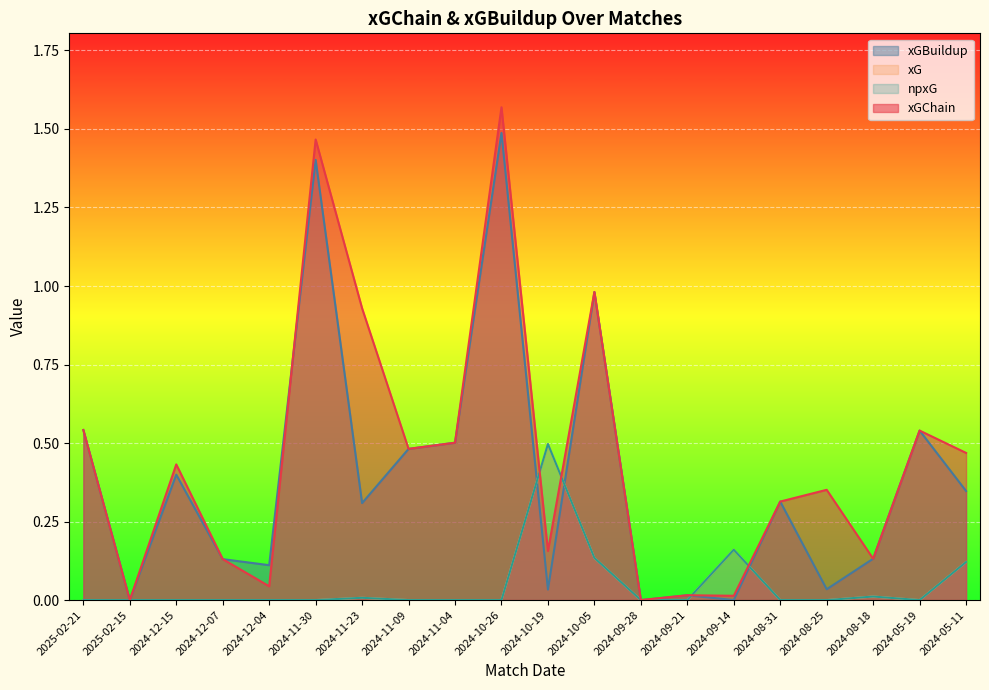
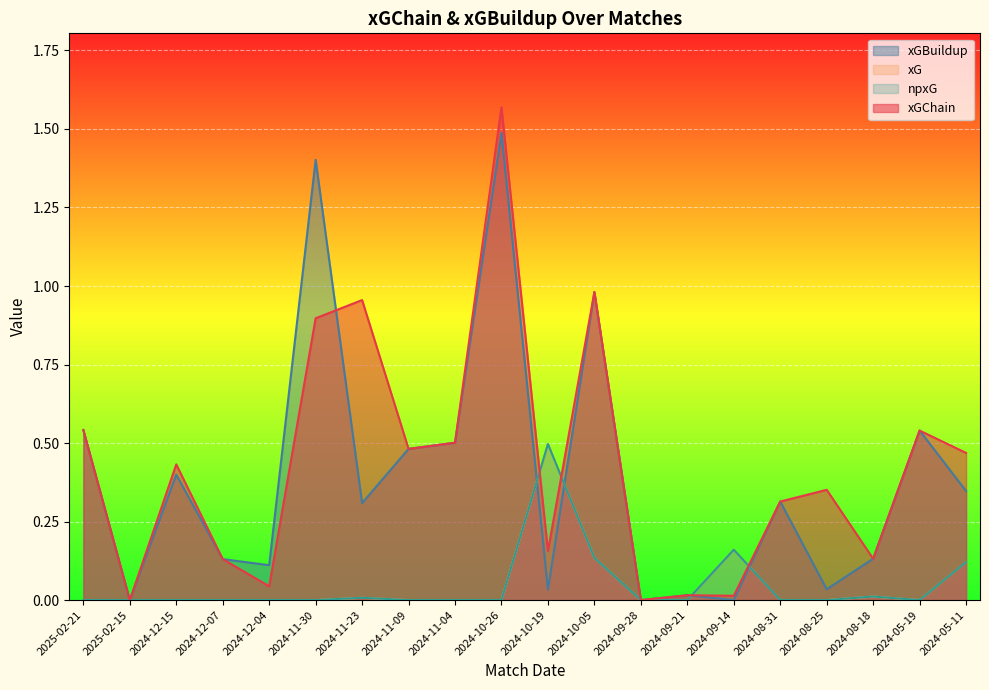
  {
    "xGChain": {
      "2024-12-15": 0.43,
      "2024-12-04": 0.04,
-     "2024-11-30": 1.47,
-     "2024-11-23": 0.93,
+     "2024-11-30": 0.90,
+     "2024-11-23": 0.96,
      "2024-10-26": 1.57,
      "2024-10-19": 0.16,
      "2024-09-14": 0.01,
      "2024-08-25": 0.35,
      "2024-05-11": 0.47
    }
  }
